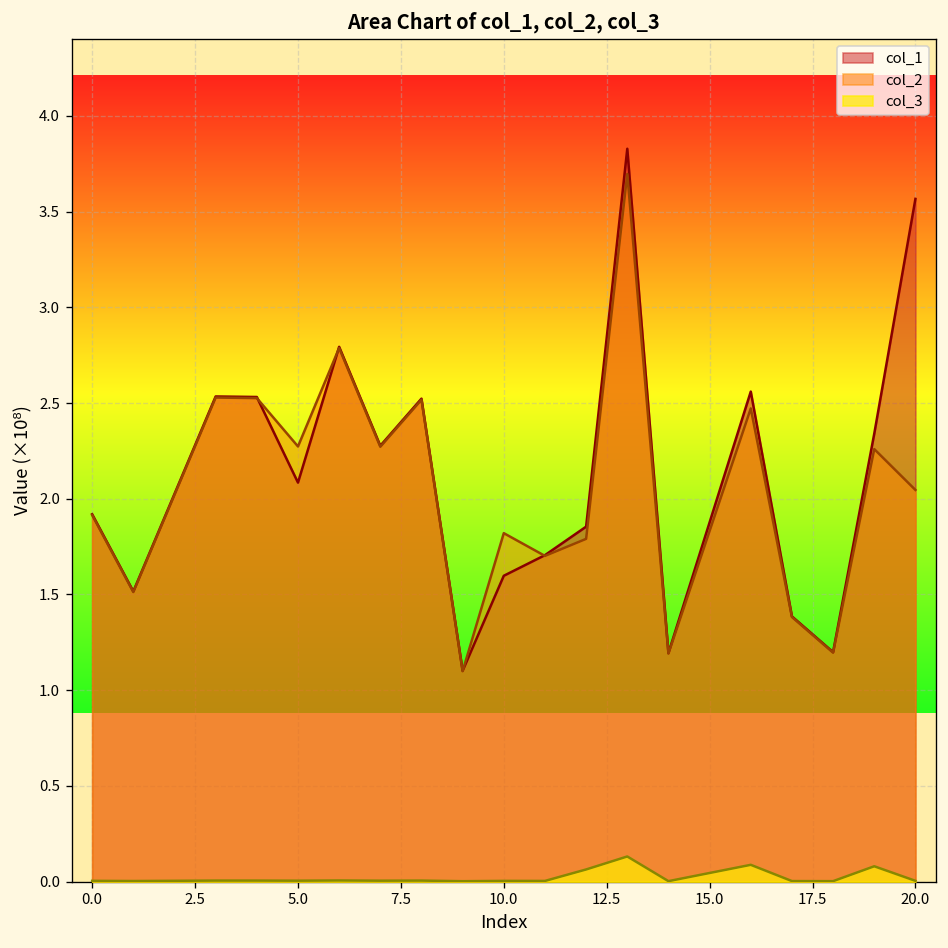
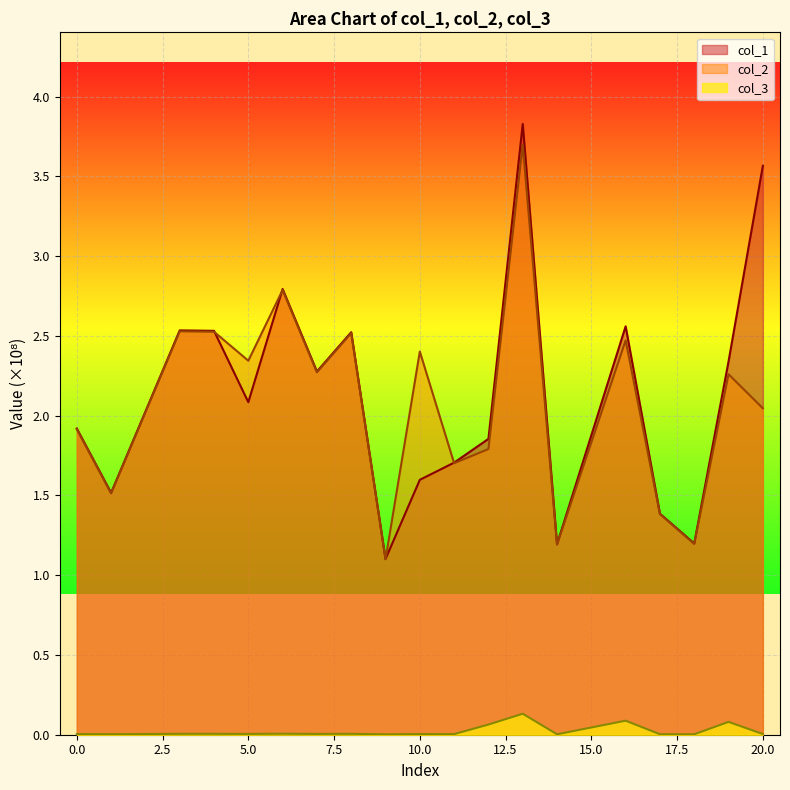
  {
    "col_1": {
      "5.0": 2.08,
      "10.0": 1.60,
      "20.0": 3.57
    },
    "col_2": {
-     "5.0": 2.27,
-     "10.0": 1.82,
+     "5.0": 2.34,
+     "10.0": 2.40,
      "20.0": 2.05
    },
    "col_3": {
      "0.0": 0.00,
      "5.0": 0.01,
      "10.0": 0.00,
      "20.0": 0.00
    }
  }
